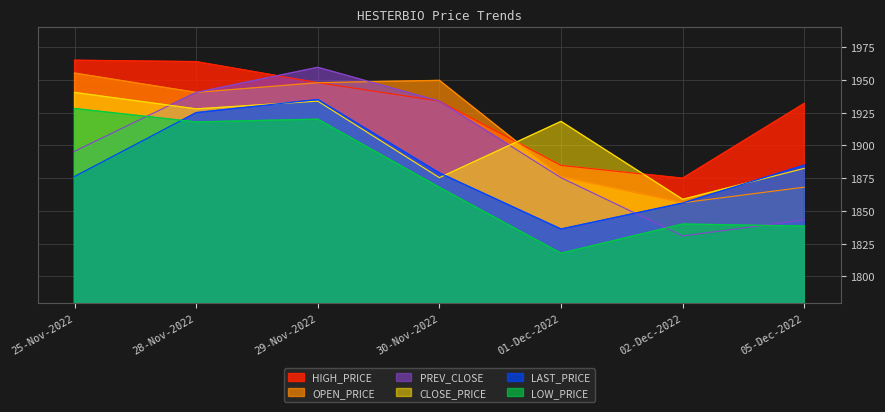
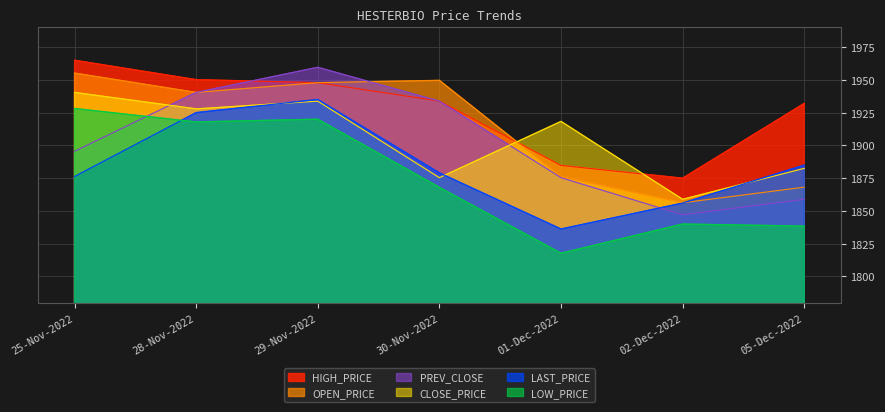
  {
    "HIGH_PRICE": {
      "25-Nov-2022": 1965,
-     "28-Nov-2022": 1964,
+     "28-Nov-2022": 1950,
      "01-Dec-2022": 1885,
      "02-Dec-2022": 1875,
      "05-Dec-2022": 1932
    },
    "OPEN_PRICE": {
      "25-Nov-2022": 1955,
      "30-Nov-2022": 1950,
      "05-Dec-2022": 1868
    },
    "PREV_CLOSE": {
      "25-Nov-2022": 1896,
      "29-Nov-2022": 1960,
-     "02-Dec-2022": 1831,
-     "05-Dec-2022": 1843
+     "02-Dec-2022": 1847,
+     "05-Dec-2022": 1859
    },
    "CLOSE_PRICE": {
      "25-Nov-2022": 1940,
      "28-Nov-2022": 1928,
      "30-Nov-2022": 1875,
      "01-Dec-2022": 1918,
      "02-Dec-2022": 1859,
      "05-Dec-2022": 1882
    },
    "LAST_PRICE": {
      "25-Nov-2022": 1876,
      "28-Nov-2022": 1925,
      "30-Nov-2022": 1879,
      "01-Dec-2022": 1836,
      "05-Dec-2022": 1885
    },
    "LOW_PRICE": {
      "25-Nov-2022": 1928,
      "28-Nov-2022": 1918,
      "29-Nov-2022": 1920,
      "30-Nov-2022": 1868,
      "01-Dec-2022": 1818,
      "02-Dec-2022": 1840,
      "05-Dec-2022": 1838
    }
  }
